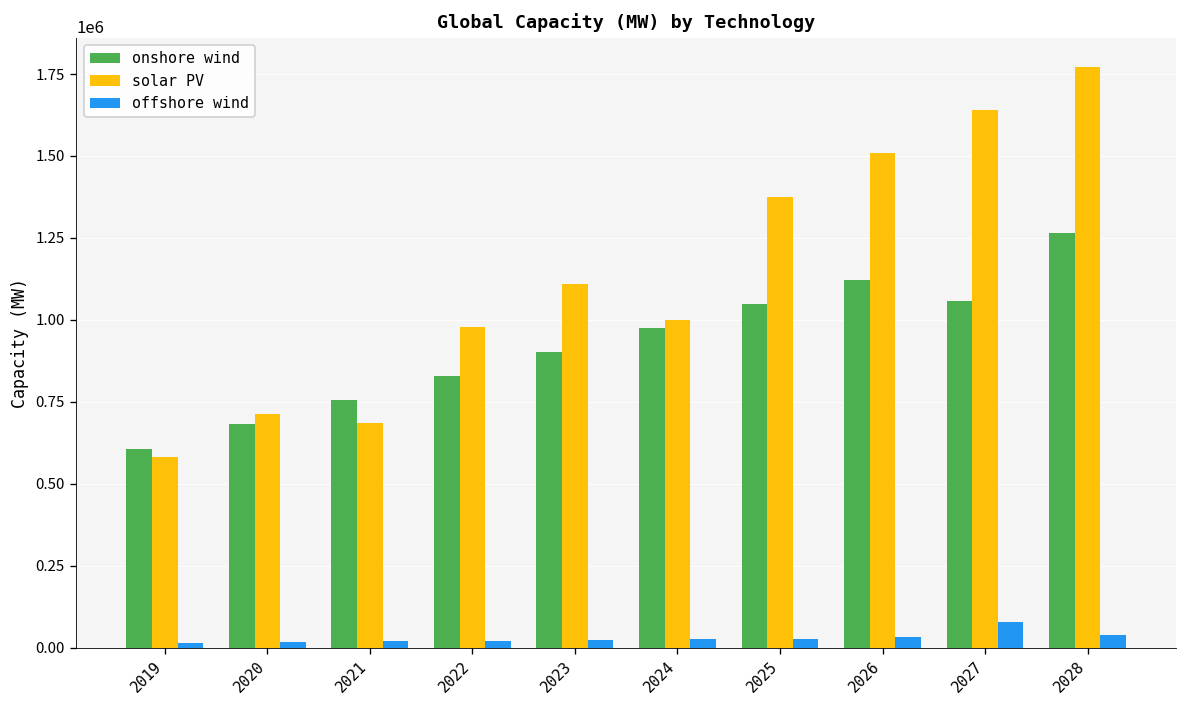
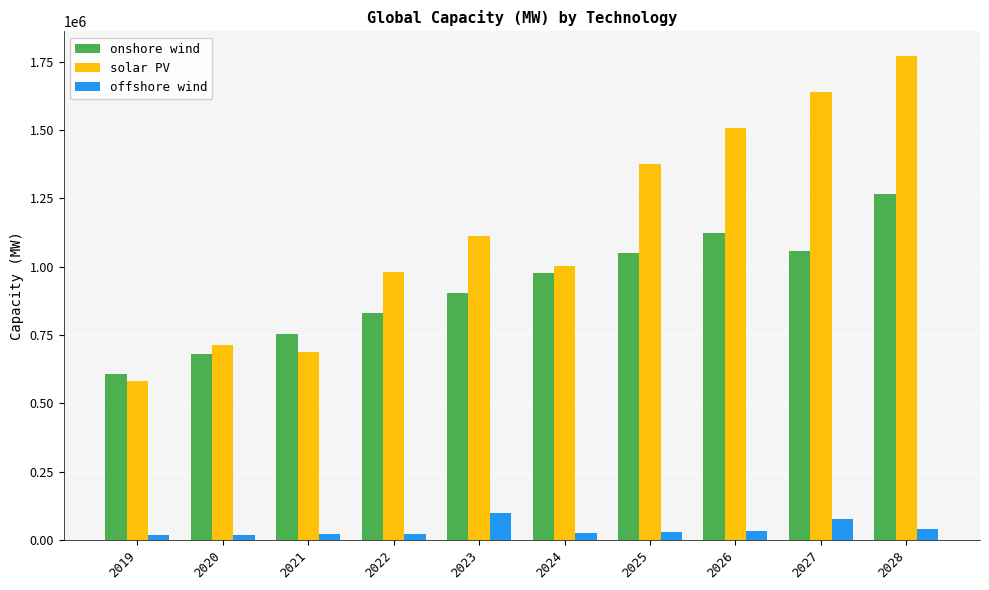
  {
    "onshore wind": {
      "2019": 610000,
      "2020": 680000,
      "2021": 750000,
      "2022": 830000,
      "2023": 900000,
      "2024": 980000,
      "2025": 1050000,
      "2026": 1120000,
      "2027": 1060000,
      "2028": 1270000
    },
    "solar PV": {
      "2019": 580000,
      "2020": 710000,
      "2021": 690000,
      "2022": 980000,
      "2023": 1110000,
      "2024": 1000000,
      "2025": 1380000,
      "2026": 1510000,
      "2027": 1640000,
      "2028": 1770000
    },
    "offshore wind": {
      "2019": 20000,
      "2020": 20000,
      "2021": 20000,
      "2022": 20000,
-     "2023": 20000,
+     "2023": 100000,
      "2024": 30000,
      "2025": 30000,
      "2026": 30000,
      "2027": 80000,
      "2028": 40000
    }
  }
